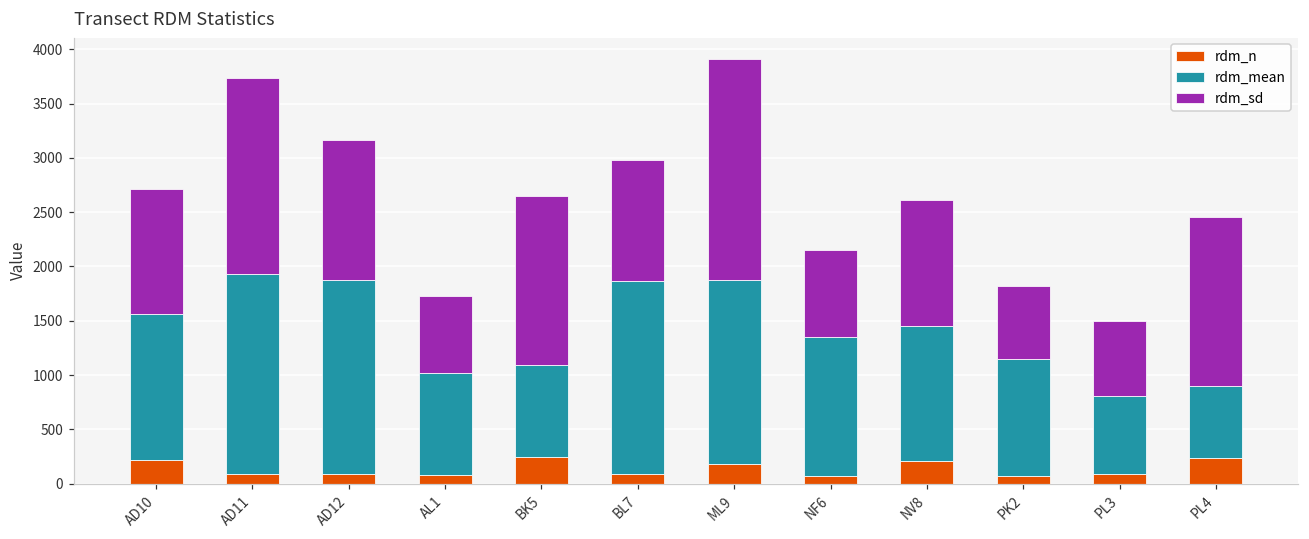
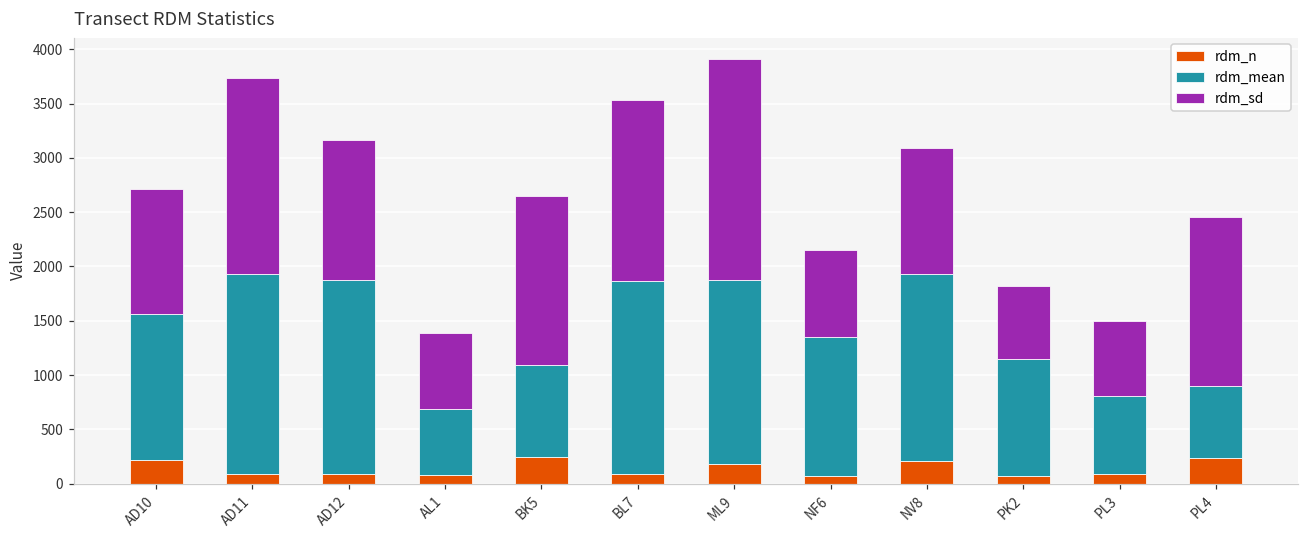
  {
    "rdm_n": {
      "AD10": 200,
      "AD11": 100,
      "AD12": 100,
      "AL1": 100,
      "BK5": 200,
      "BL7": 100,
      "ML9": 200,
      "NF6": 100,
      "NV8": 200,
      "PK2": 100,
      "PL3": 100,
      "PL4": 200
    },
    "rdm_mean": {
      "AD10": 1300,
      "AD11": 1800,
      "AD12": 1800,
-     "AL1": 900,
+     "AL1": 600,
      "BK5": 800,
      "BL7": 1800,
      "ML9": 1700,
      "NF6": 1300,
-     "NV8": 1200,
+     "NV8": 1700,
      "PK2": 1100,
      "PL3": 700,
      "PL4": 700
    },
    "rdm_sd": {
      "AD10": 1100,
      "AD11": 1800,
      "AD12": 1300,
      "AL1": 700,
      "BK5": 1600,
-     "BL7": 1100,
+     "BL7": 1700,
      "ML9": 2000,
      "NF6": 800,
      "NV8": 1200,
      "PK2": 700,
      "PL3": 700,
      "PL4": 1600
    }
  }
